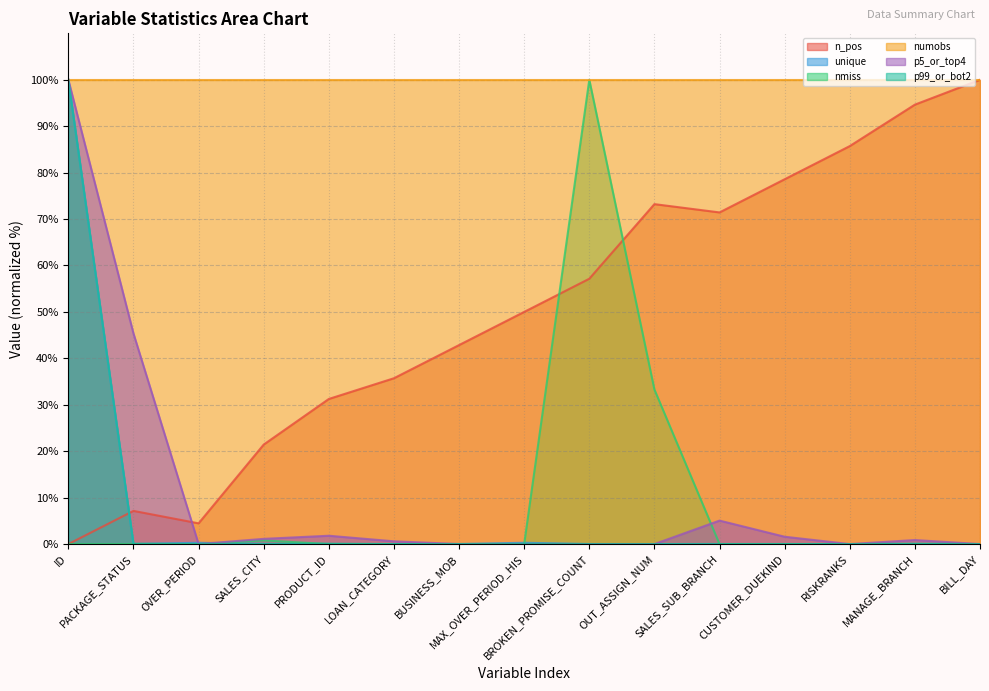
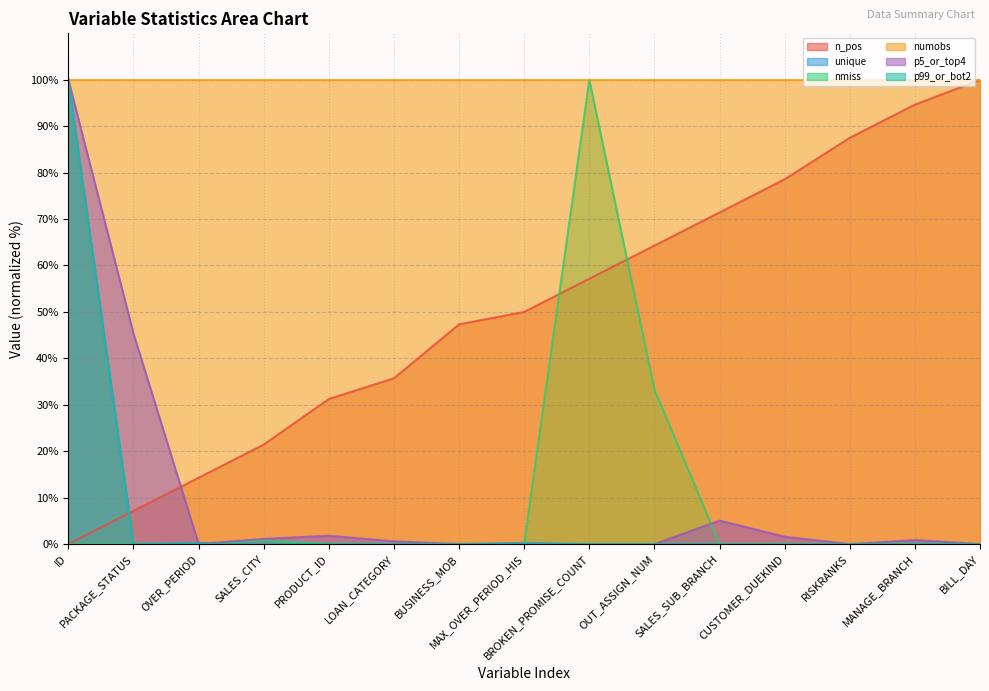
  {
    "n_pos": {
      "PACKAGE_STATUS": "7%",
-     "OVER_PERIOD": "4%",
+     "OVER_PERIOD": "14%",
      "SALES_CITY": "21%",
      "PRODUCT_ID": "31%",
      "LOAN_CATEGORY": "36%",
-     "BUSINESS_MOB": "43%",
+     "BUSINESS_MOB": "47%",
      "MAX_OVER_PERIOD_HIS": "50%",
      "BROKEN_PROMISE_COUNT": "57%",
-     "OUT_ASSIGN_NUM": "73%",
+     "OUT_ASSIGN_NUM": "64%",
      "SALES_SUB_BRANCH": "71%",
      "CUSTOMER_DUEKIND": "79%",
-     "RISKRANKS": "86%",
+     "RISKRANKS": "88%",
      "MANAGE_BRANCH": "95%"
    },
    "numobs": {
      "PACKAGE_STATUS": "100%",
      "OVER_PERIOD": "100%",
      "SALES_CITY": "100%",
      "PRODUCT_ID": "100%",
      "LOAN_CATEGORY": "100%",
      "BUSINESS_MOB": "100%",
      "MAX_OVER_PERIOD_HIS": "100%",
      "OUT_ASSIGN_NUM": "100%",
      "SALES_SUB_BRANCH": "100%",
      "CUSTOMER_DUEKIND": "100%"
    },
    "p5_or_top4": {
      "PACKAGE_STATUS": "45%",
      "PRODUCT_ID": "2%",
      "LOAN_CATEGORY": "1%",
      "SALES_SUB_BRANCH": "5%",
      "CUSTOMER_DUEKIND": "2%",
      "MANAGE_BRANCH": "1%"
    }
  }
